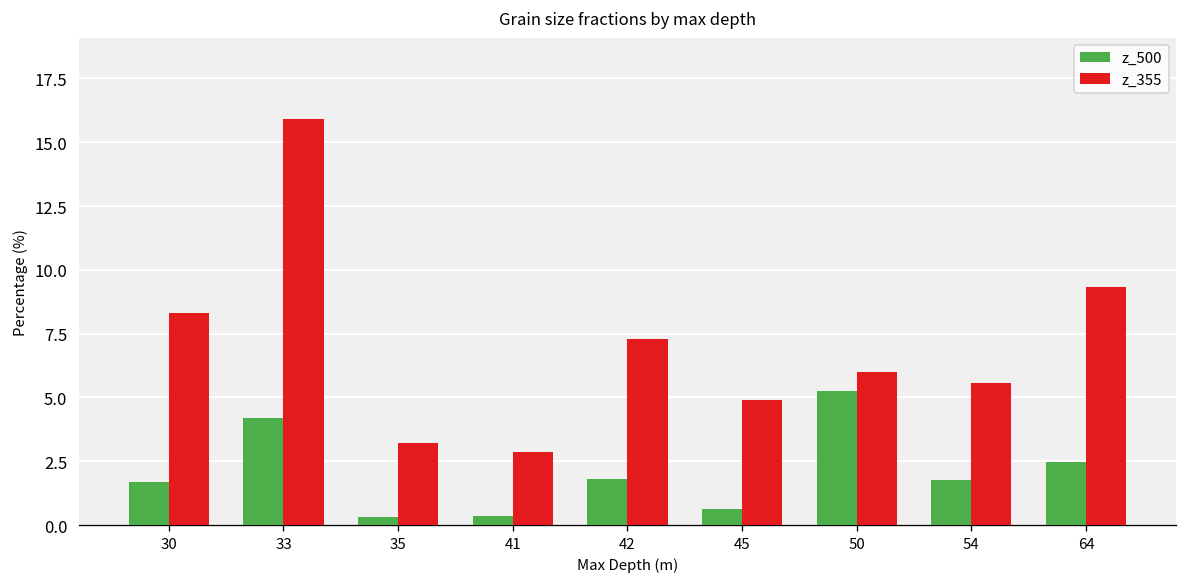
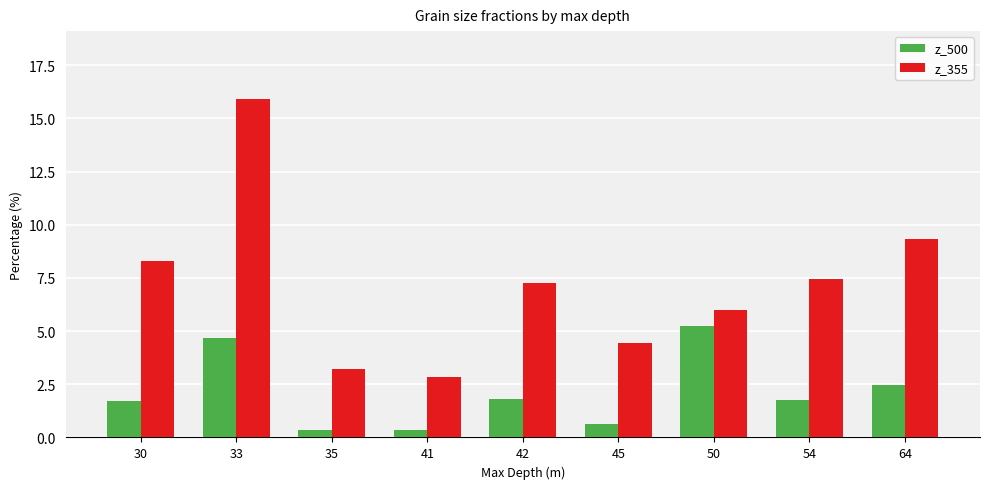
  {
    "z_500": {
      "30": 1.7,
-     "33": 4.2,
+     "33": 4.7,
      "35": 0.3,
      "41": 0.3,
      "42": 1.8,
      "45": 0.6,
      "50": 5.2,
      "54": 1.8,
      "64": 2.5
    },
    "z_355": {
      "30": 8.3,
      "33": 15.9,
      "35": 3.2,
      "41": 2.8,
      "42": 7.3,
-     "45": 4.9,
+     "45": 4.4,
      "50": 6.0,
-     "54": 5.6,
+     "54": 7.5,
      "64": 9.3
    }
  }
